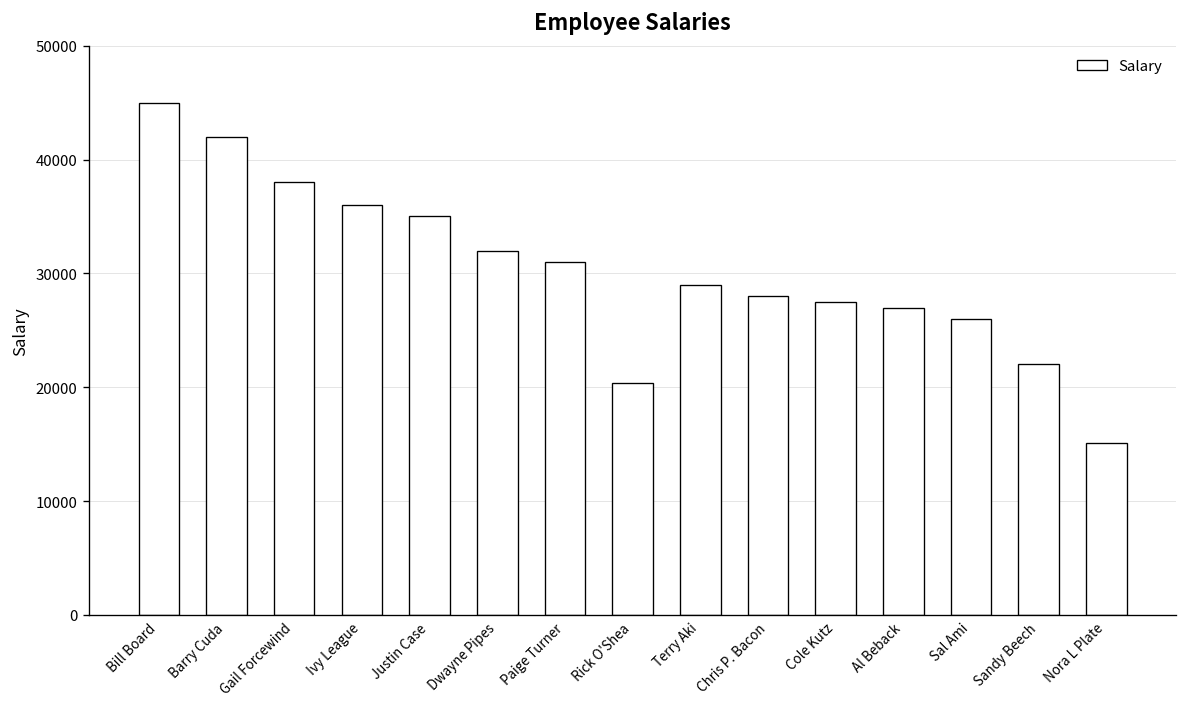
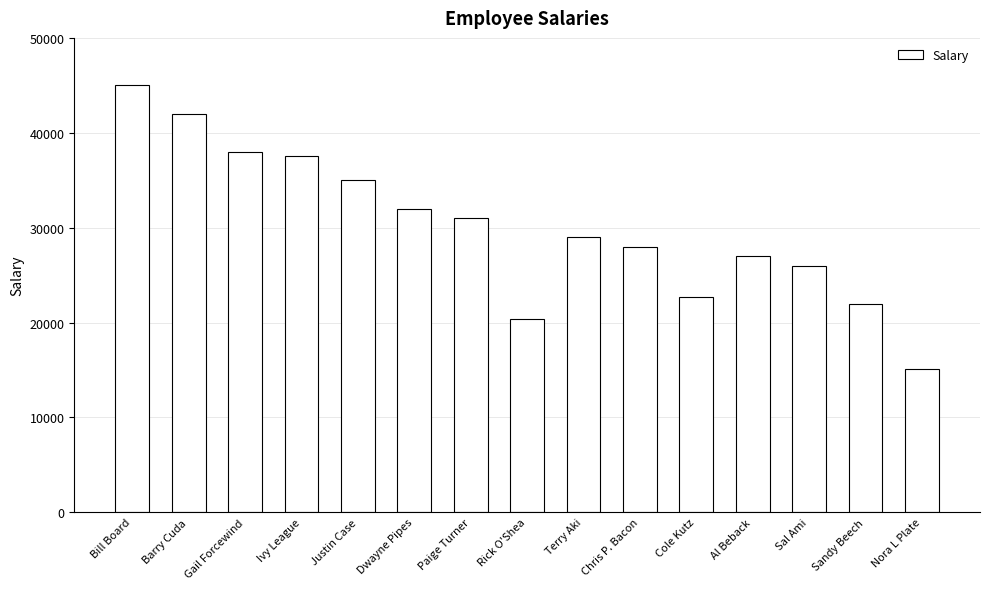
  {
    "Bill Board": 45000,
    "Barry Cuda": 42000,
    "Gail Forcewind": 38000,
-   "Ivy League": 36000,
+   "Ivy League": 38000,
    "Justin Case": 35000,
    "Dwayne Pipes": 32000,
    "Paige Turner": 31000,
    "Rick O'Shea": 20000,
    "Terry Aki": 29000,
    "Chris P. Bacon": 28000,
-   "Cole Kutz": 28000,
+   "Cole Kutz": 23000,
    "Al Beback": 27000,
    "Sal Ami": 26000,
    "Sandy Beech": 22000,
    "Nora L Plate": 15000
  }
